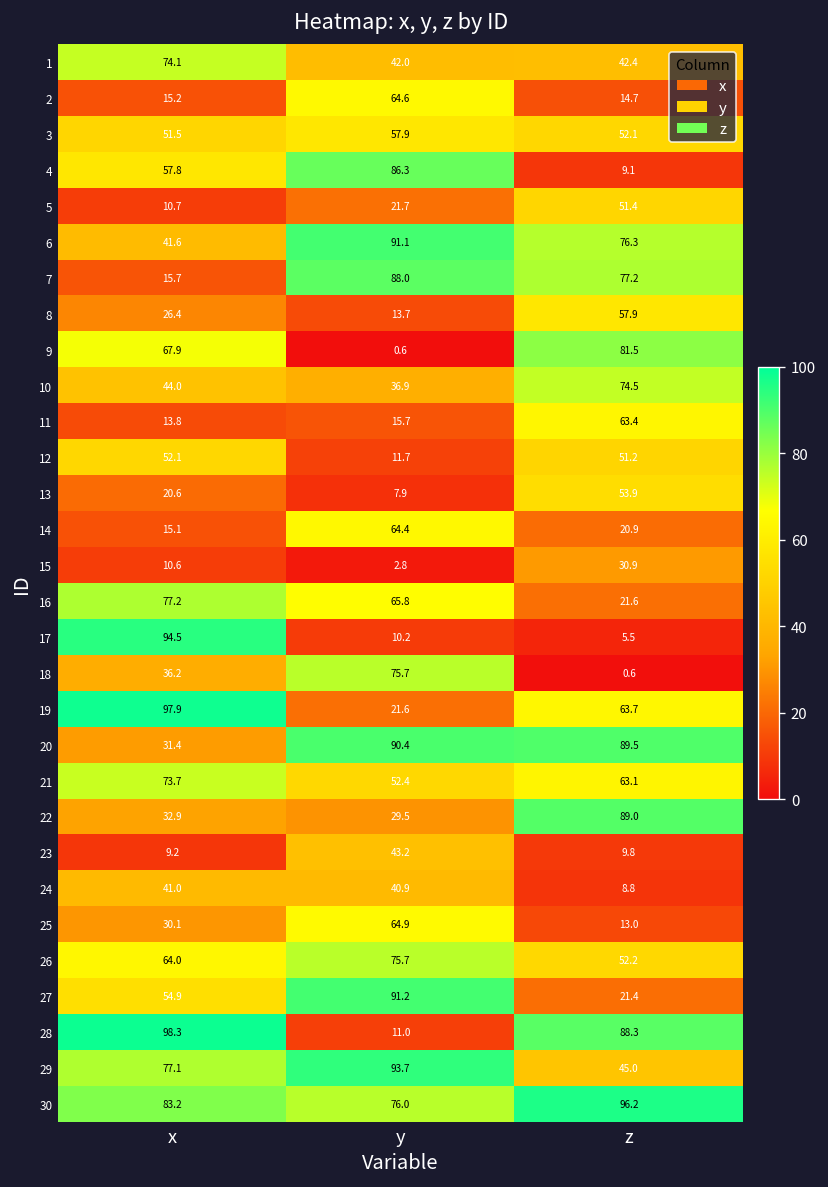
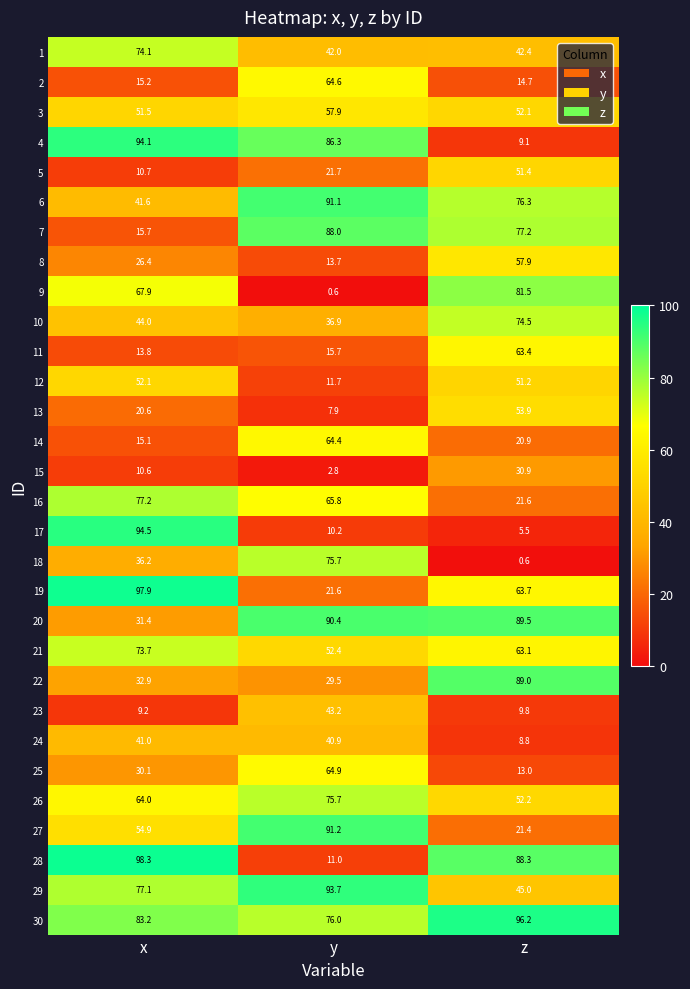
  {
    "1": {
      "x": 74.1,
      "y": 42.0,
      "z": 42.4
    },
    "2": {
      "x": 15.2,
      "y": 64.6,
      "z": 14.7
    },
    "3": {
      "x": 51.5,
      "y": 57.9,
      "z": 52.1
    },
    "4": {
-     "x": 57.8,
+     "x": 94.1,
      "y": 86.3,
      "z": 9.1
    },
    "5": {
      "x": 10.7,
      "y": 21.7,
      "z": 51.4
    },
    "6": {
      "x": 41.6,
      "y": 91.1,
      "z": 76.3
    },
    "7": {
      "x": 15.7,
      "y": 88.0,
      "z": 77.2
    },
    "8": {
      "x": 26.4,
      "y": 13.7,
      "z": 57.9
    },
    "9": {
      "x": 67.9,
      "y": 0.6,
      "z": 81.5
    },
    "10": {
      "x": 44.0,
      "y": 36.9,
      "z": 74.5
    },
    "11": {
      "x": 13.8,
      "y": 15.7,
      "z": 63.4
    },
    "12": {
      "x": 52.1,
      "y": 11.7,
      "z": 51.2
    },
    "13": {
      "x": 20.6,
      "y": 7.9,
      "z": 53.9
    },
    "14": {
      "x": 15.1,
      "y": 64.4,
      "z": 20.9
    },
    "15": {
      "x": 10.6,
      "y": 2.8,
      "z": 30.9
    },
    "16": {
      "x": 77.2,
      "y": 65.8,
      "z": 21.6
    },
    "17": {
      "x": 94.5,
      "y": 10.2,
      "z": 5.5
    },
    "18": {
      "x": 36.2,
      "y": 75.7,
      "z": 0.6
    },
    "19": {
      "x": 97.9,
      "y": 21.6,
      "z": 63.7
    },
    "20": {
      "x": 31.4,
      "y": 90.4,
      "z": 89.5
    },
    "21": {
      "x": 73.7,
      "y": 52.4,
      "z": 63.1
    },
    "22": {
      "x": 32.9,
      "y": 29.5,
      "z": 89.0
    },
    "23": {
      "x": 9.2,
      "y": 43.2,
      "z": 9.8
    },
    "24": {
      "x": 41.0,
      "y": 40.9,
      "z": 8.8
    },
    "25": {
      "x": 30.1,
      "y": 64.9,
      "z": 13.0
    },
    "26": {
      "x": 64.0,
      "y": 75.7,
      "z": 52.2
    },
    "27": {
      "x": 54.9,
      "y": 91.2,
      "z": 21.4
    },
    "28": {
      "x": 98.3,
      "y": 11.0,
      "z": 88.3
    },
    "29": {
      "x": 77.1,
      "y": 93.7,
      "z": 45.0
    },
    "30": {
      "x": 83.2,
      "y": 76.0,
      "z": 96.2
    }
  }
